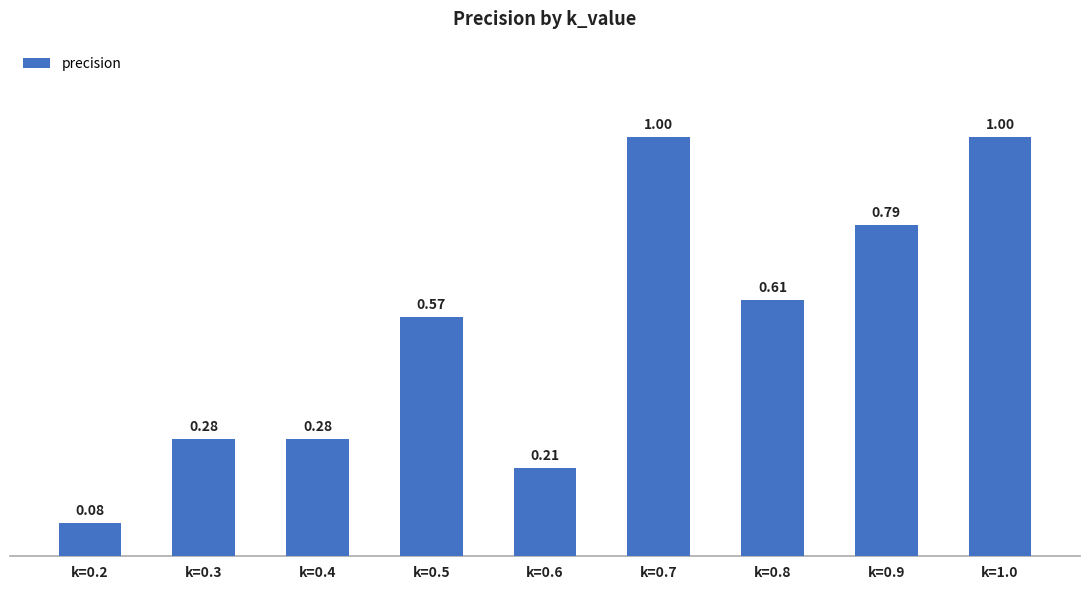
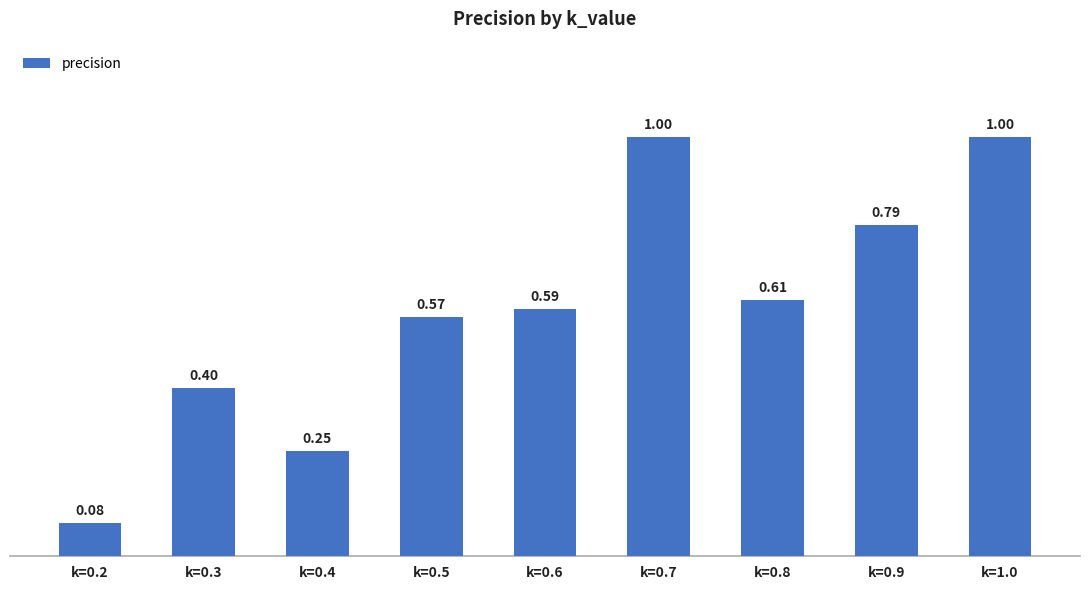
  {
    "k=0.2": 0.08,
-   "k=0.3": 0.28,
-   "k=0.4": 0.28,
+   "k=0.3": 0.40,
+   "k=0.4": 0.25,
    "k=0.5": 0.57,
-   "k=0.6": 0.21,
+   "k=0.6": 0.59,
    "k=0.7": 1.00,
    "k=0.8": 0.61,
    "k=0.9": 0.79,
    "k=1.0": 1.00
  }
